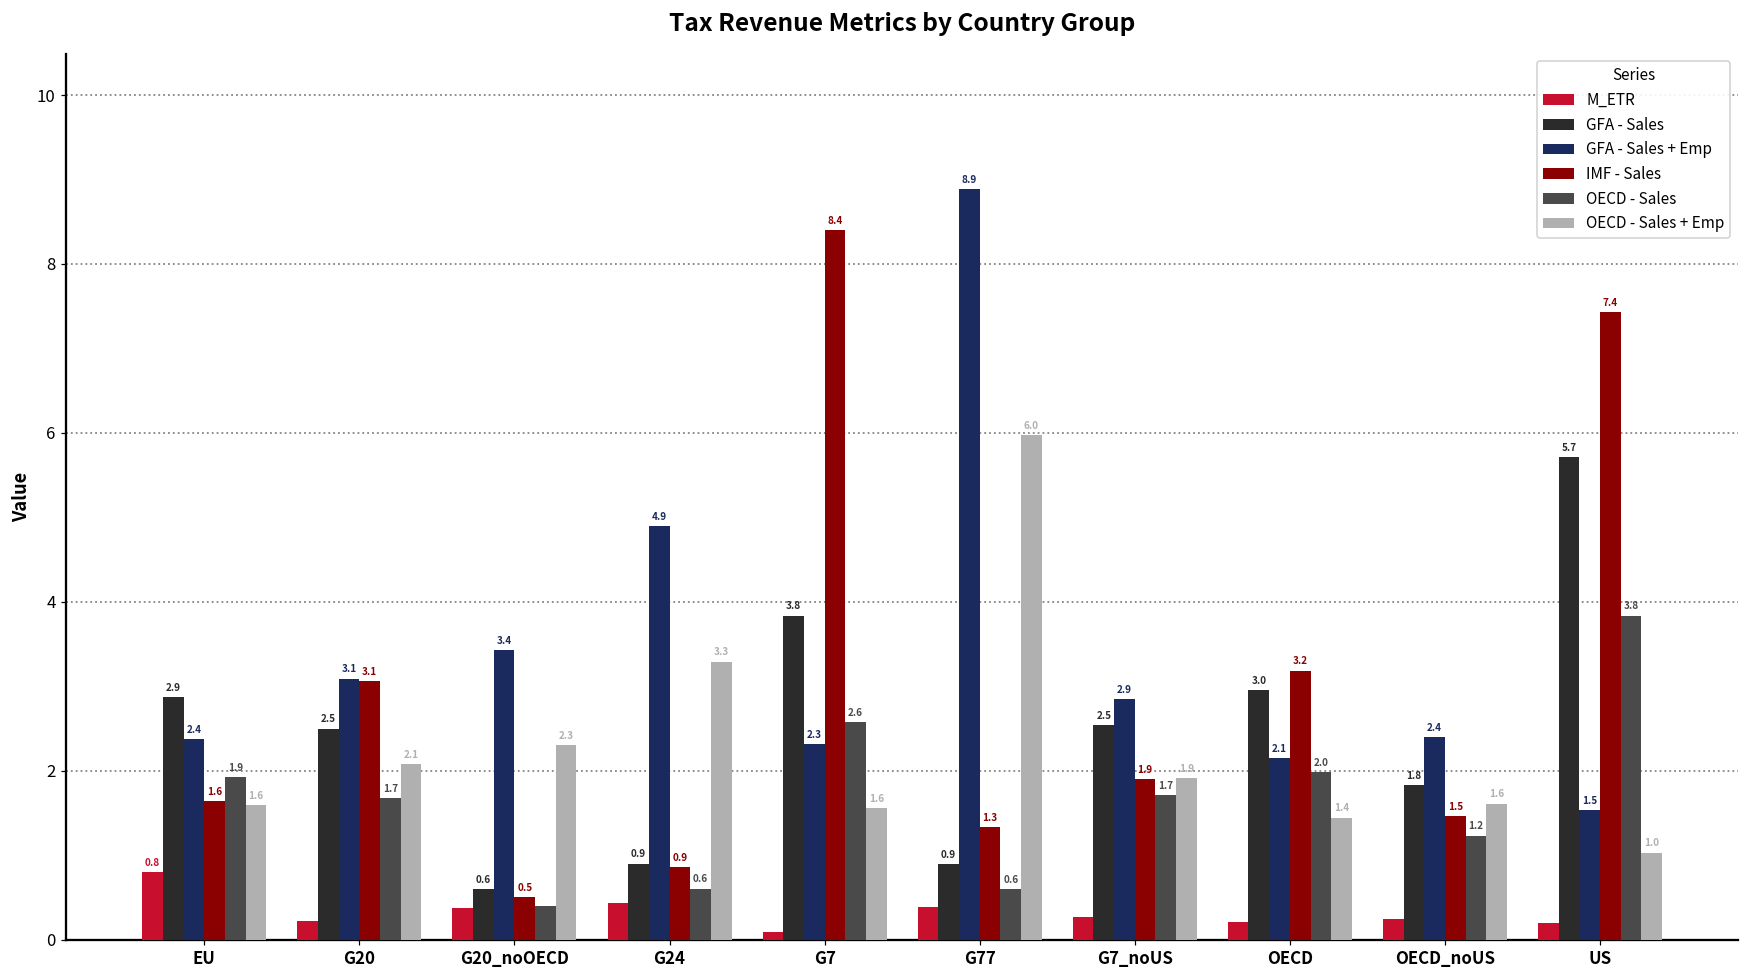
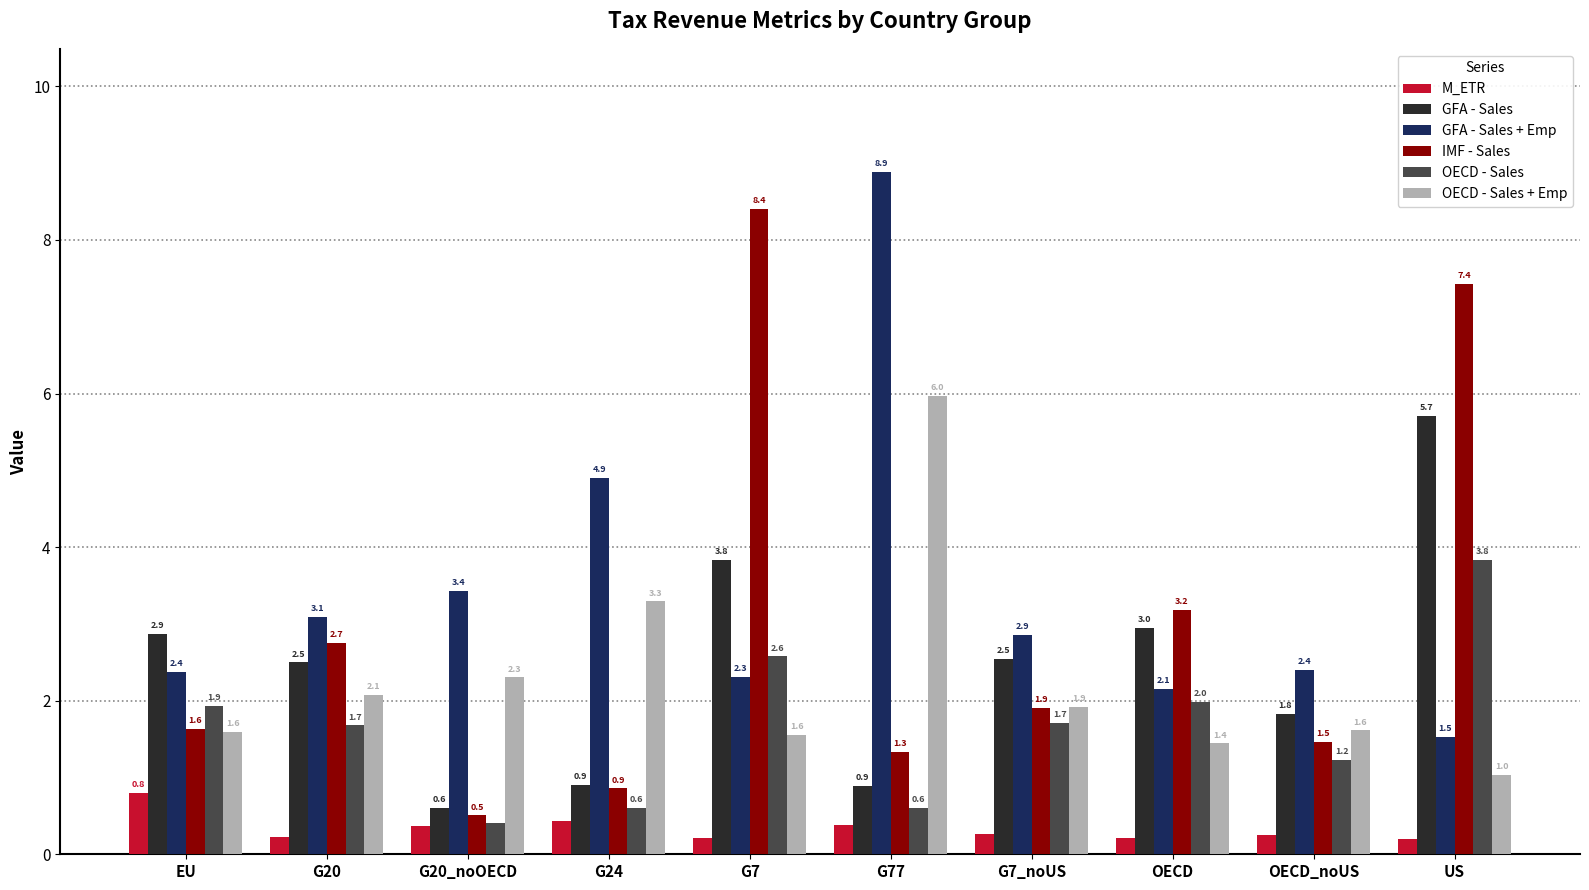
  {
    "M_ETR": {
      "G20": 0.2,
      "G20_noOECD": 0.4,
      "G24": 0.4,
-     "G7": 0.1,
+     "G7": 0.2,
      "G77": 0.4,
      "G7_noUS": 0.3,
      "OECD": 0.2,
      "OECD_noUS": 0.2,
      "US": 0.2
    },
    "IMF - Sales": {
      "EU": 1.6,
-     "G20": 3.1,
+     "G20": 2.7,
      "G20_noOECD": 0.5,
      "G24": 0.9,
      "G7": 8.4,
      "G77": 1.3,
      "G7_noUS": 1.9,
      "OECD": 3.2,
      "OECD_noUS": 1.5,
      "US": 7.4
    },
    "OECD - Sales + Emp": {
      "EU": 1.6,
      "G20": 2.1,
      "G20_noOECD": 2.3,
      "G24": 3.3,
      "G7": 1.6,
      "G77": 6.0,
      "G7_noUS": 1.9,
      "OECD": 1.4,
      "OECD_noUS": 1.6,
      "US": 1.0
    }
  }
